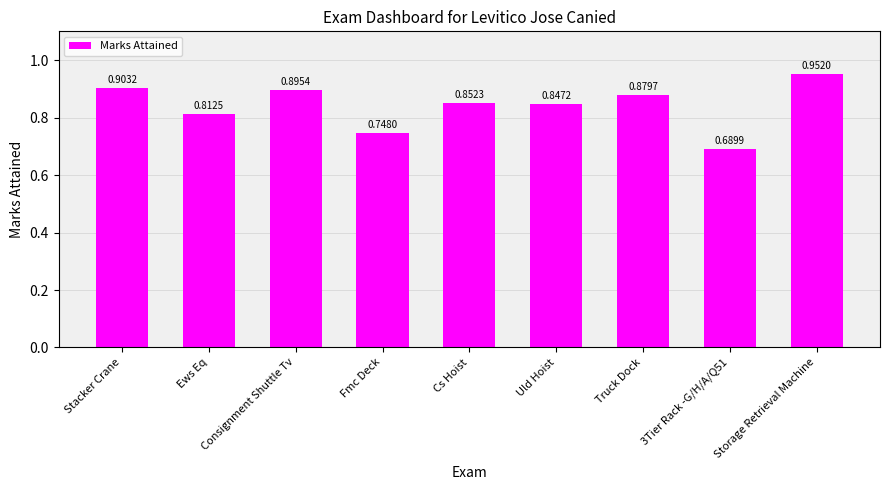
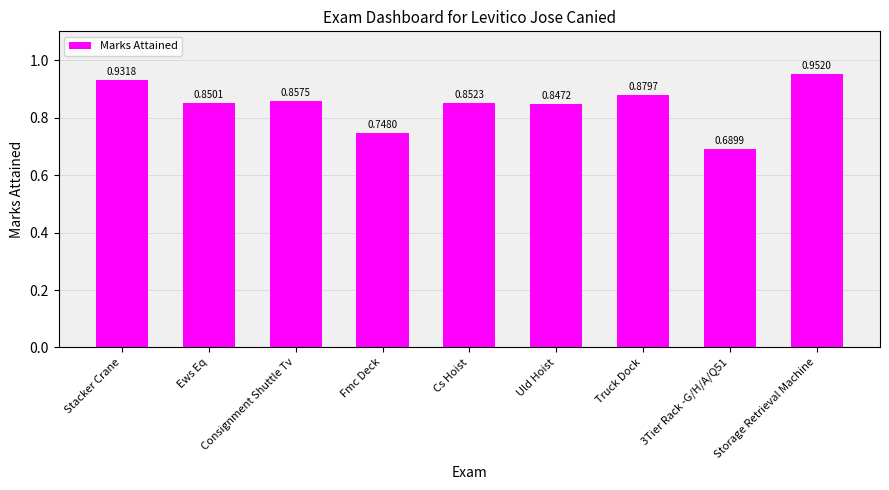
  {
-   "Stacker Crane": 0.9032,
-   "Ews Eq": 0.8125,
-   "Consignment Shuttle Tv": 0.8954,
+   "Stacker Crane": 0.9318,
+   "Ews Eq": 0.8501,
+   "Consignment Shuttle Tv": 0.8575,
    "Fmc Deck": 0.7480,
    "Cs Hoist": 0.8523,
    "Uld Hoist": 0.8472,
    "Truck Dock": 0.8797,
    "3Tier Rack -G/H/A/Q51": 0.6899,
    "Storage Retrieval Machine": 0.9520
  }
